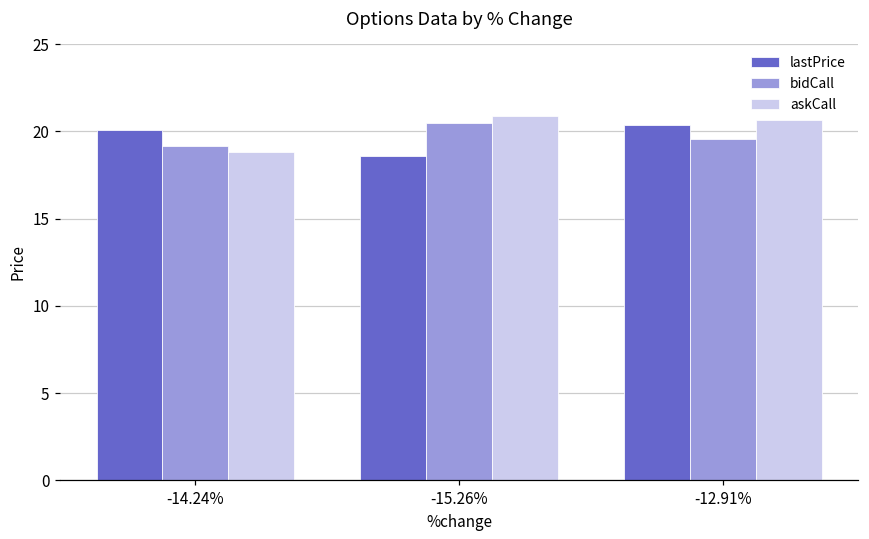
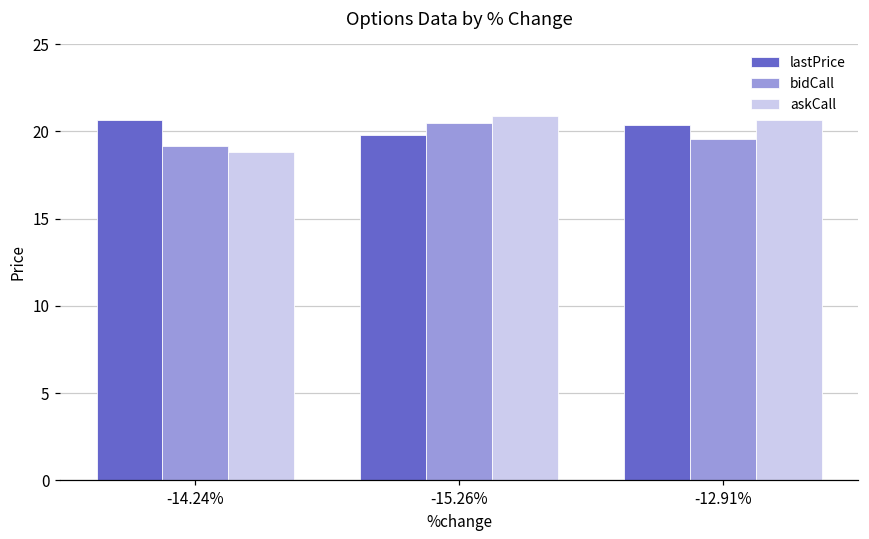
  {
    "lastPrice": {
-     "-14.24%": 20.1,
-     "-15.26%": 18.6,
+     "-14.24%": 20.7,
+     "-15.26%": 19.8,
      "-12.91%": 20.4
    },
    "bidCall": {
      "-14.24%": 19.2,
      "-15.26%": 20.5,
      "-12.91%": 19.6
    },
    "askCall": {
      "-14.24%": 18.8,
      "-15.26%": 20.9,
      "-12.91%": 20.7
    }
  }
